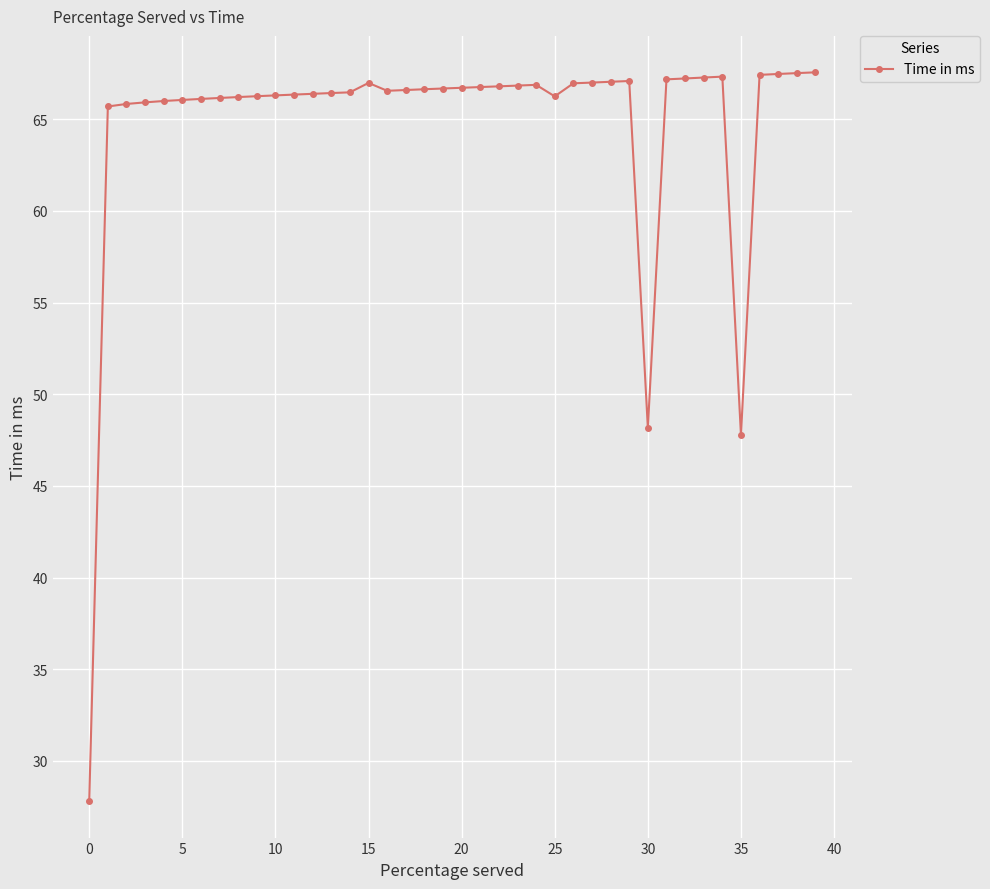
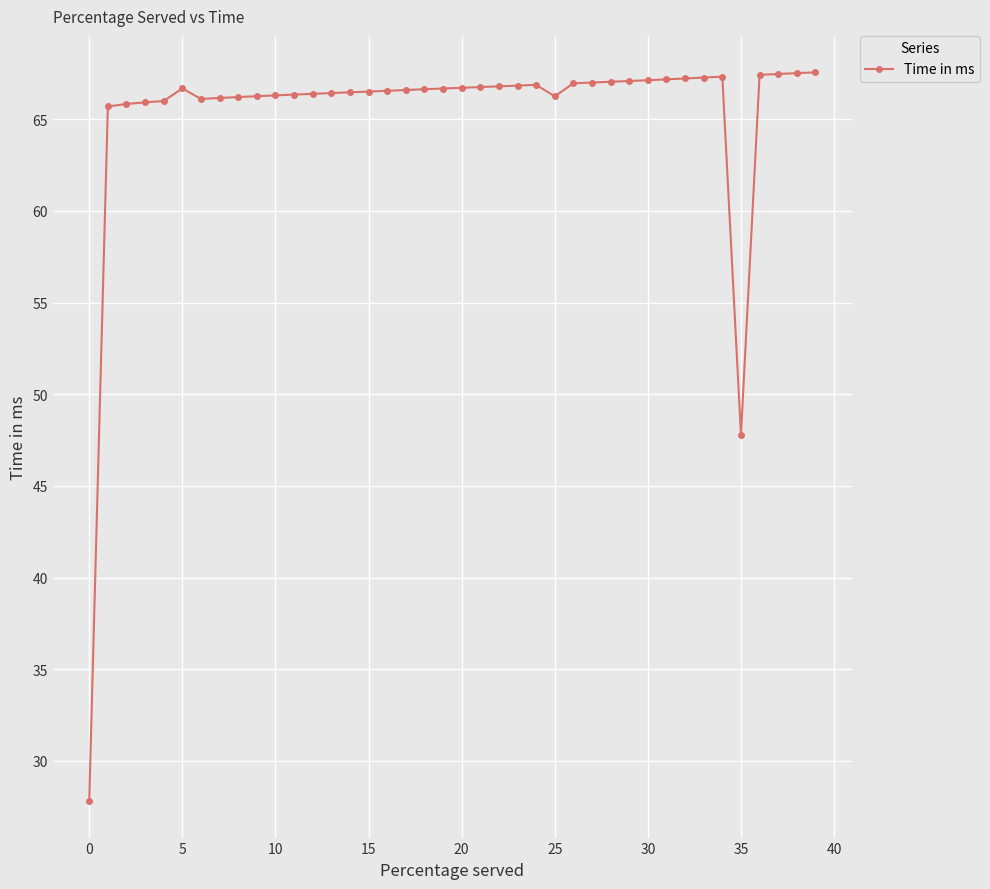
  {
    "0": 27.8,
-   "5": 66.1,
+   "5": 66.7,
    "10": 66.3,
-   "15": 67.0,
+   "15": 66.5,
    "20": 66.7,
    "25": 66.2,
-   "30": 48.2,
+   "30": 67.1,
    "35": 47.8
  }
